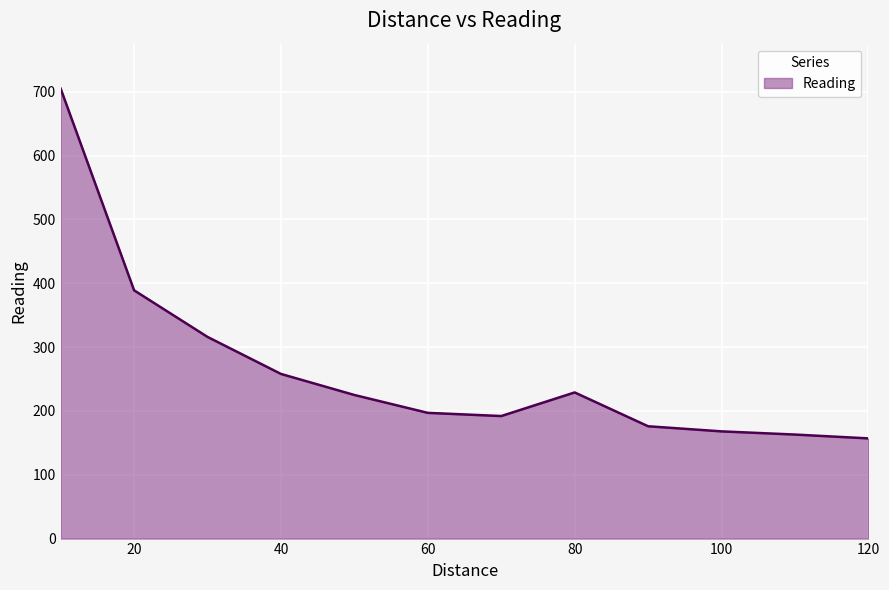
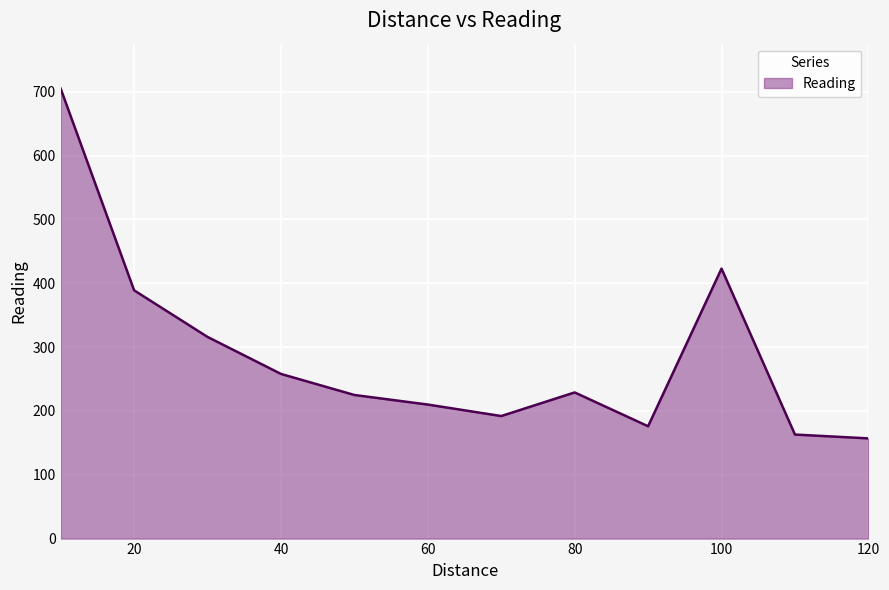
  {
    "20": 390,
    "40": 260,
-   "60": 200,
+   "60": 210,
    "80": 230,
-   "100": 170,
+   "100": 420,
    "120": 160
  }
